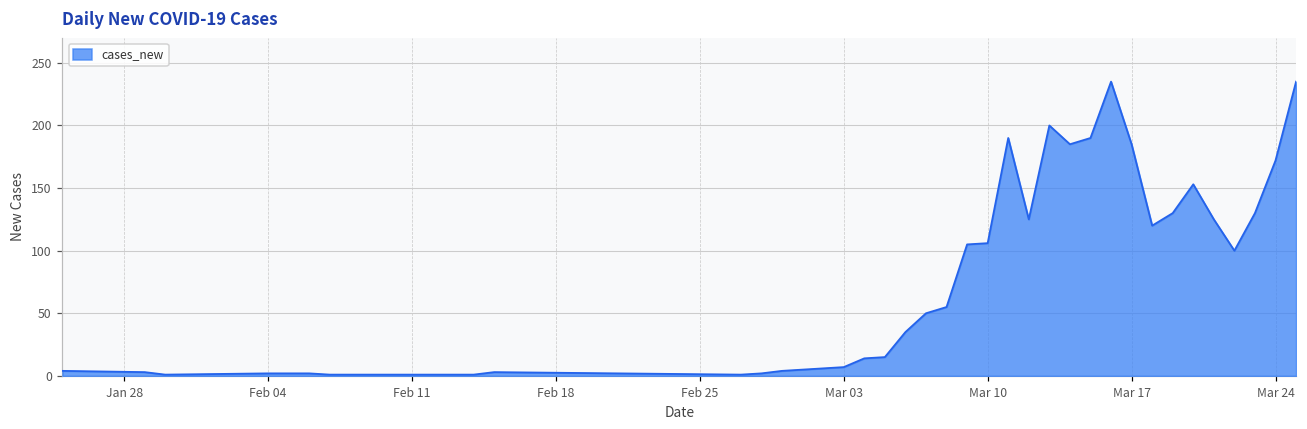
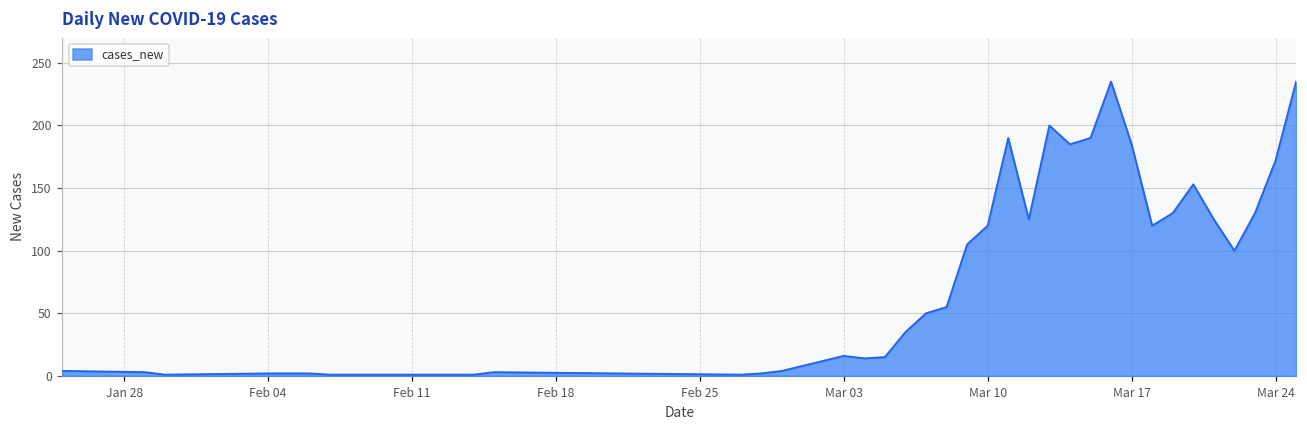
  {
    "Feb 04": 2,
-   "Mar 03": 7,
-   "Mar 10": 106,
+   "Mar 03": 16,
+   "Mar 10": 120,
    "Mar 17": 185,
    "Mar 24": 172
  }
